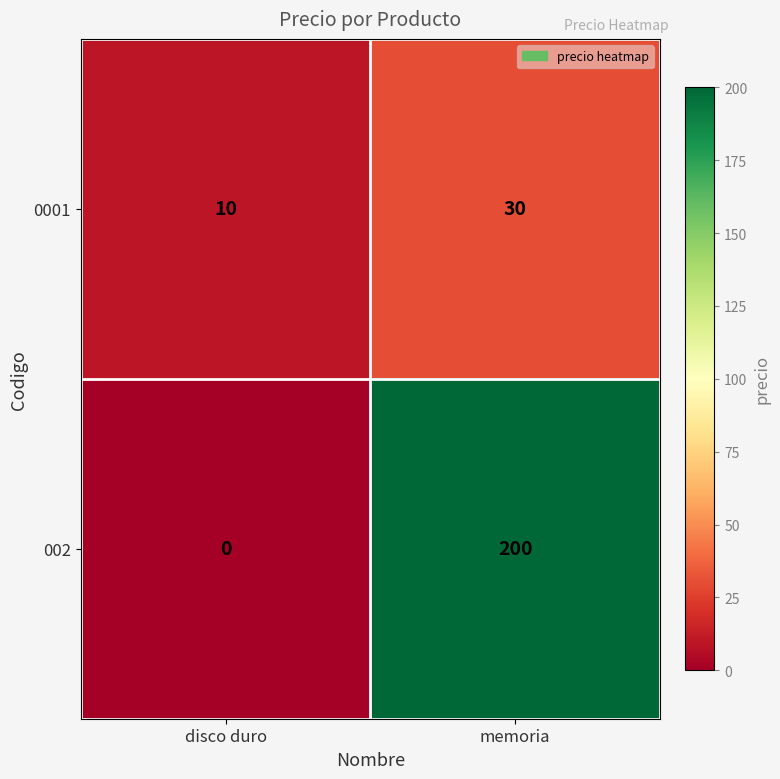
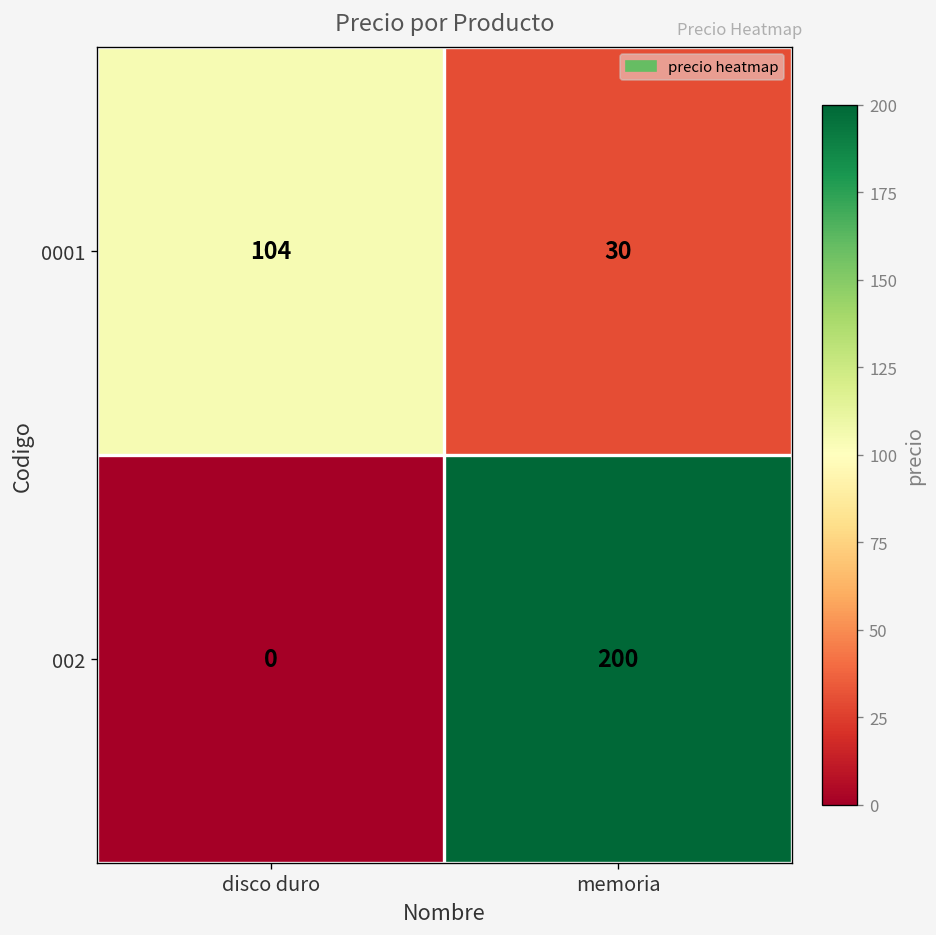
  {
    "0001": {
-     "disco duro": 10,
+     "disco duro": 104,
      "memoria": 30
    },
    "002": {
      "disco duro": 0,
      "memoria": 200
    }
  }
